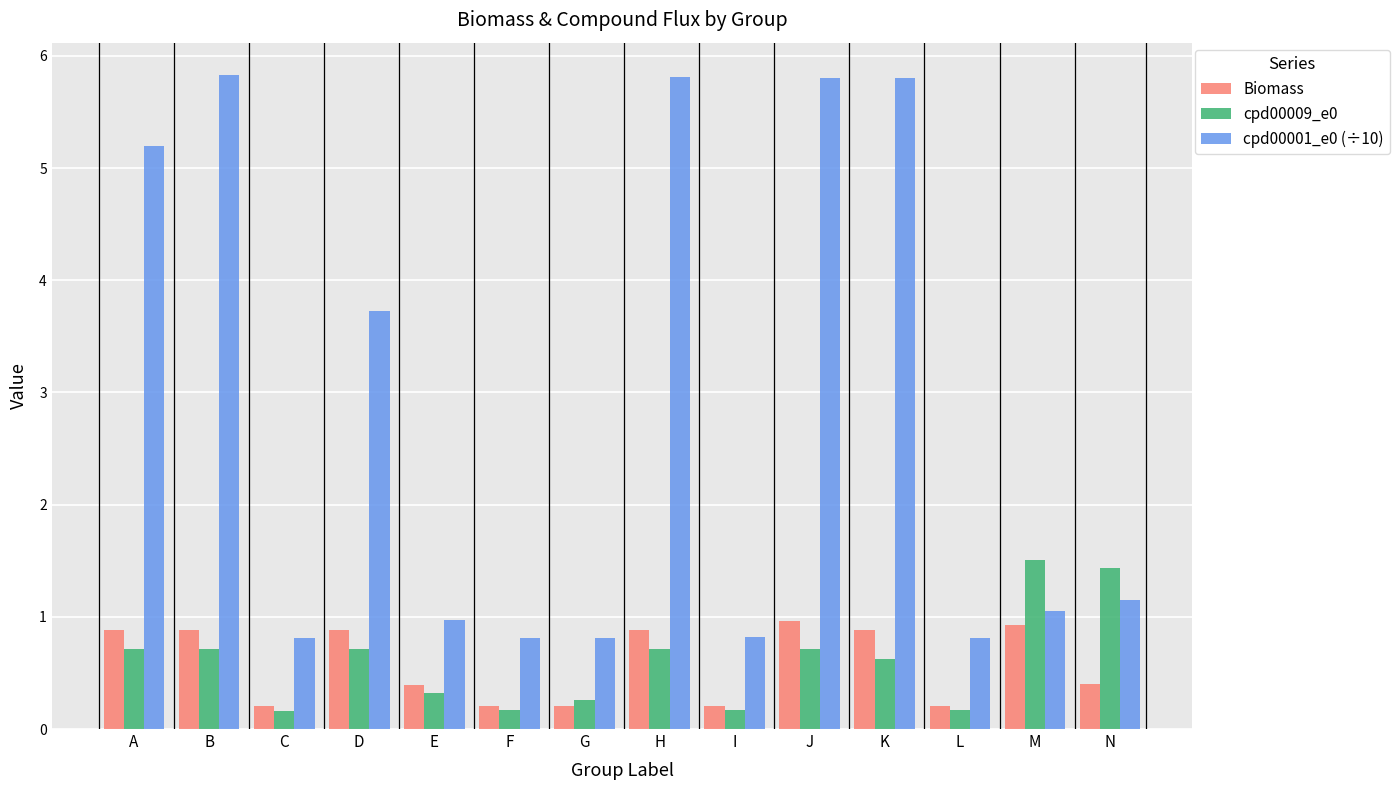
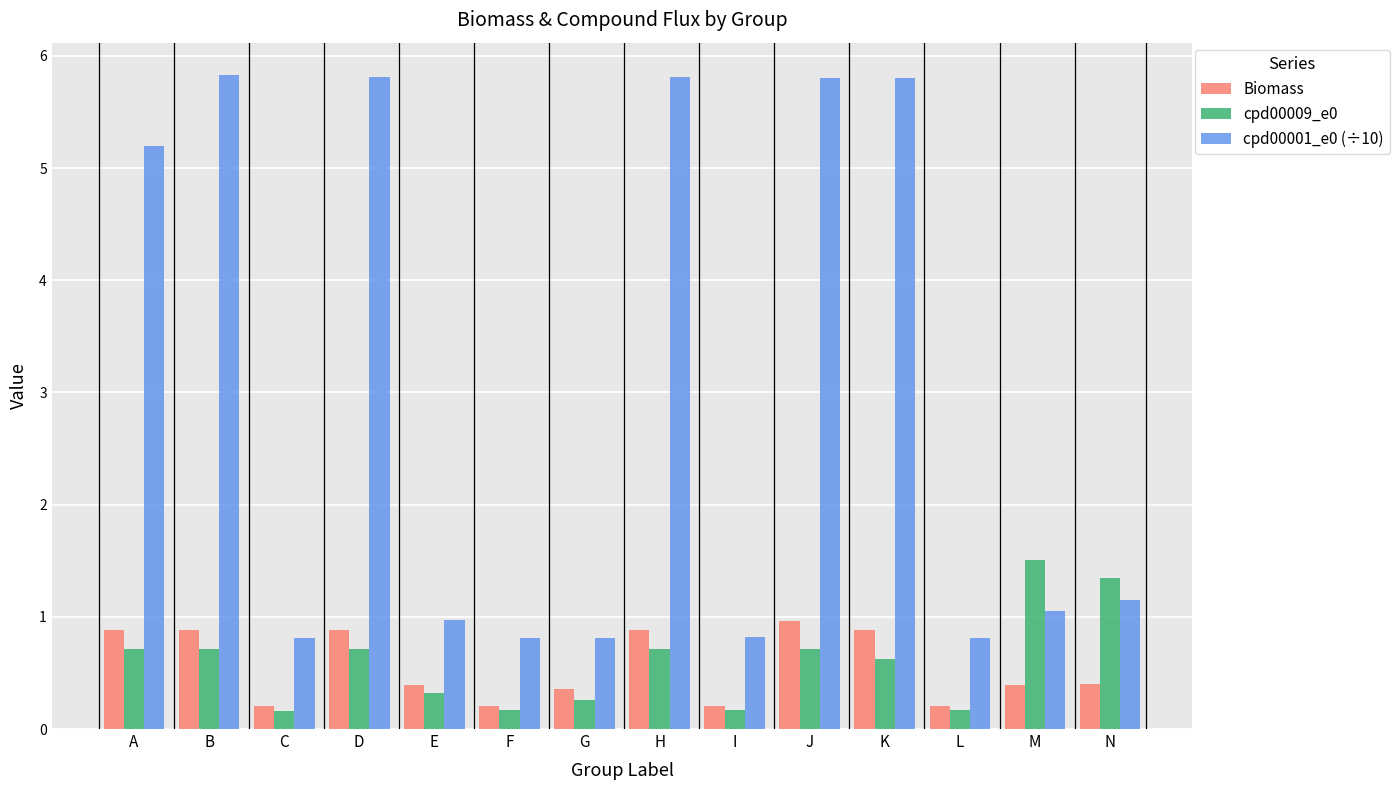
  {
    "Biomass": {
      "A": 0.88,
      "B": 0.88,
      "C": 0.20,
      "D": 0.88,
      "E": 0.40,
      "F": 0.21,
-     "G": 0.20,
+     "G": 0.36,
      "H": 0.88,
      "I": 0.21,
      "J": 0.96,
      "K": 0.88,
      "L": 0.20,
-     "M": 0.93,
+     "M": 0.40,
      "N": 0.40
    },
    "cpd00009_e0": {
      "A": 0.71,
      "B": 0.71,
      "C": 0.16,
      "D": 0.71,
      "E": 0.32,
      "F": 0.17,
      "G": 0.26,
      "H": 0.71,
      "I": 0.17,
      "J": 0.72,
      "K": 0.62,
      "L": 0.17,
      "M": 1.50,
-     "N": 1.43
+     "N": 1.35
    },
    "cpd00001_e0 (÷10)": {
      "A": 5.20,
      "B": 5.83,
      "C": 0.81,
-     "D": 3.73,
+     "D": 5.81,
      "E": 0.98,
      "F": 0.81,
      "G": 0.81,
      "H": 5.81,
      "I": 0.82,
      "J": 5.80,
      "K": 5.80,
      "L": 0.81,
      "M": 1.05,
      "N": 1.15
    }
  }
